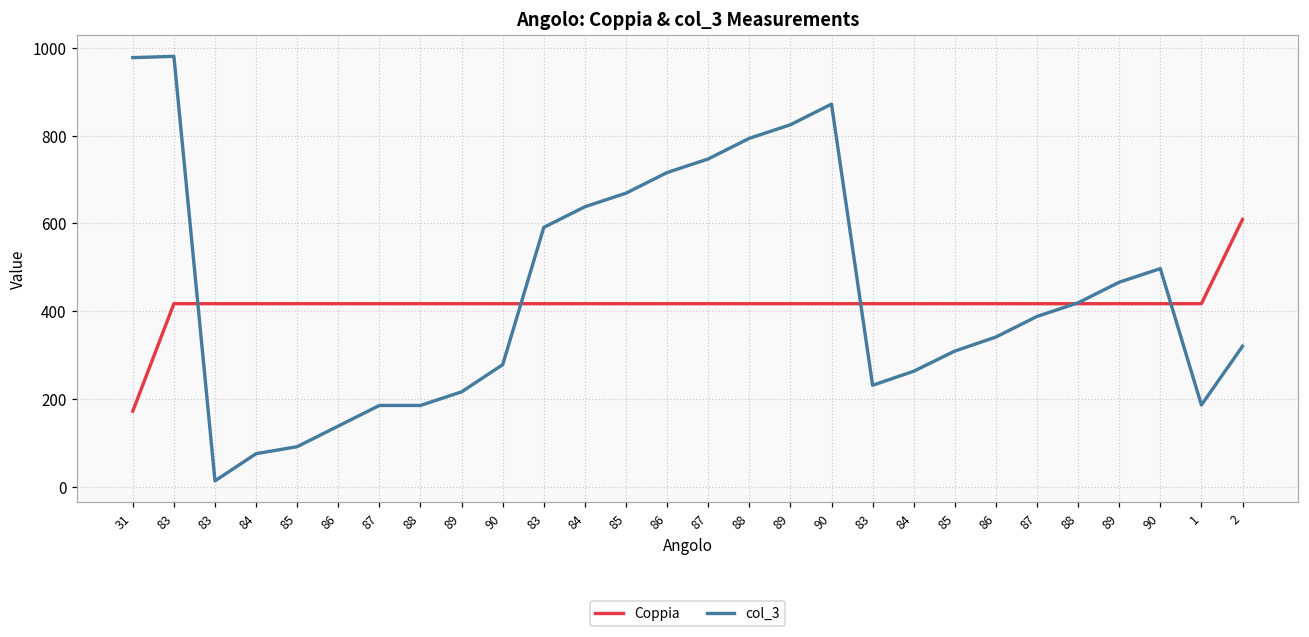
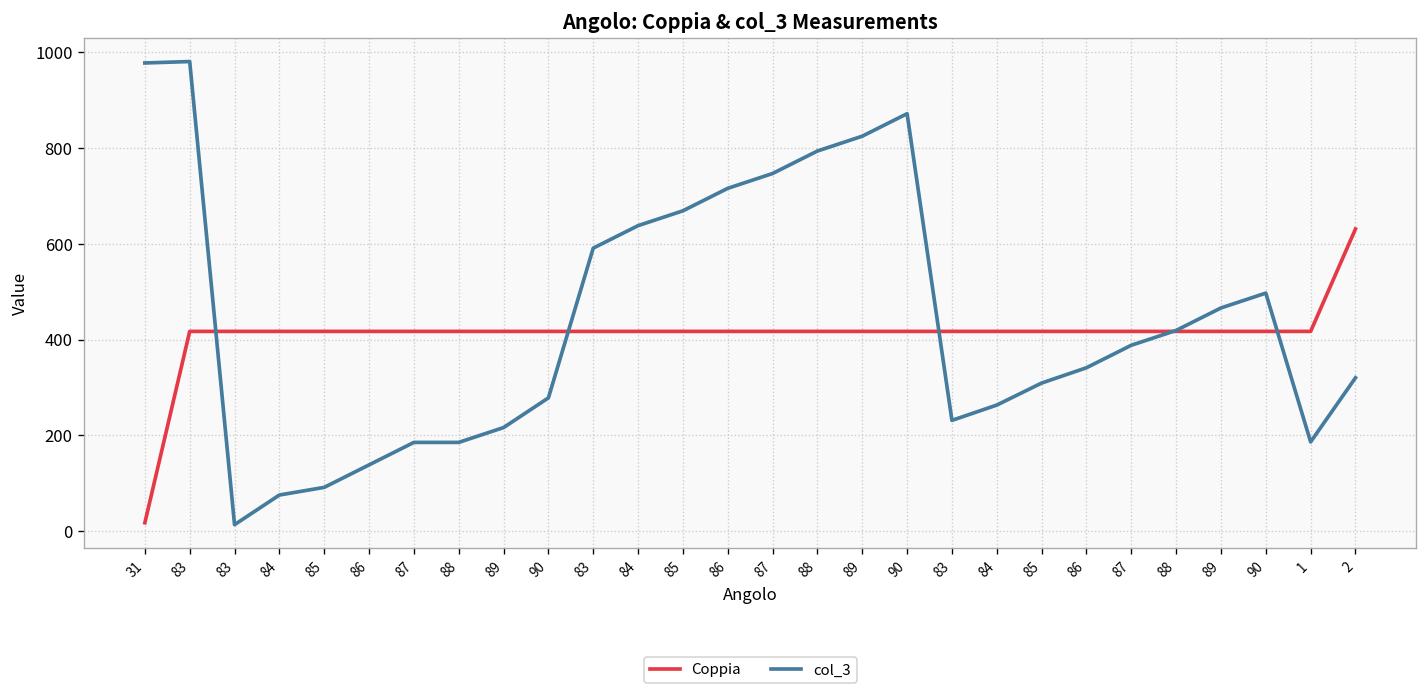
  {
    "Coppia": {
-     "31": 170,
+     "31": 20,
      "1": 420,
-     "2": 610
+     "2": 630
    },
    "col_3": {
      "31": 980,
      "1": 190,
      "2": 320
    }
  }
